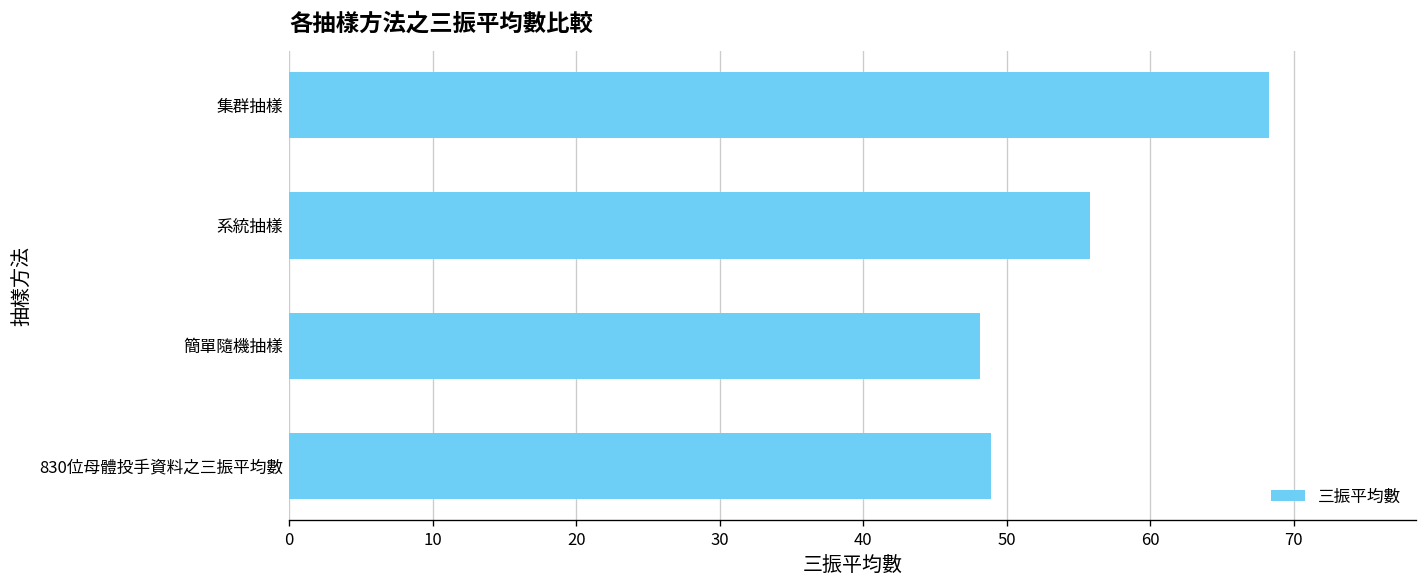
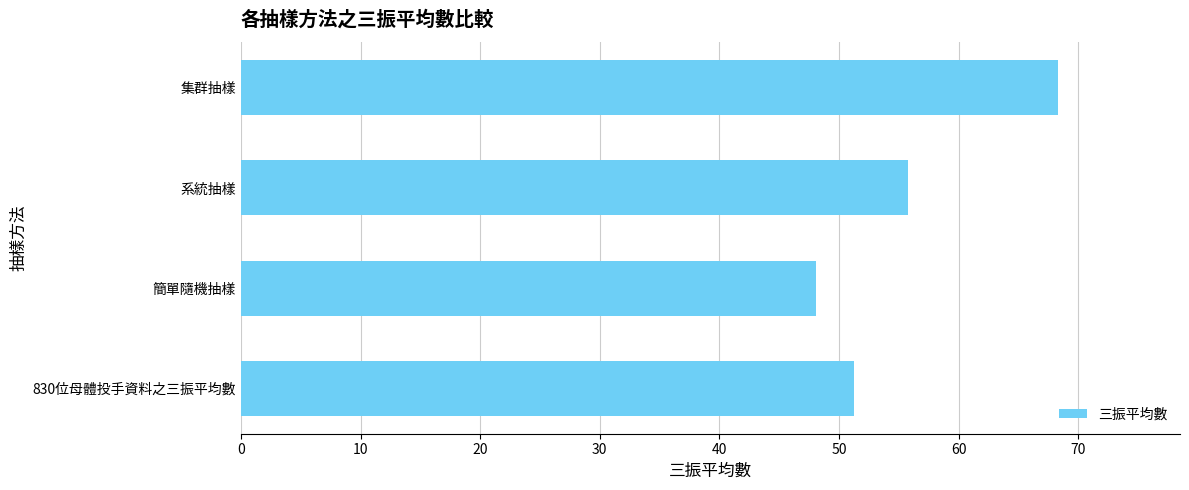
  {
    "集群抽樣": 68.3,
    "系統抽樣": 55.8,
    "簡單隨機抽樣": 48.1,
-   "830位母體投手資料之三振平均數": 48.9
+   "830位母體投手資料之三振平均數": 51.3
  }
